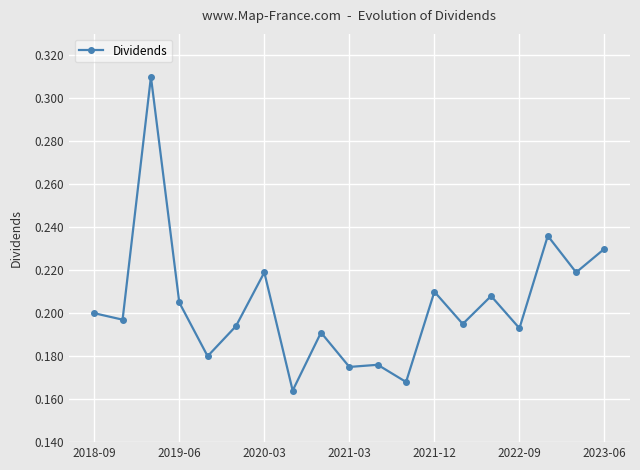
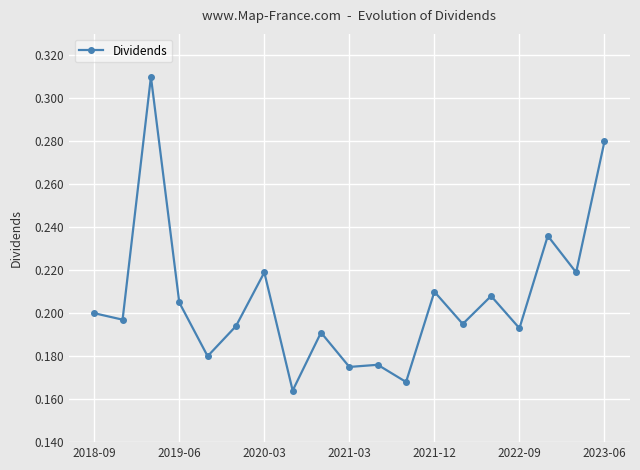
  {
    "2018-09": 0.20,
    "2019-06": 0.205,
    "2020-03": 0.22,
    "2021-03": 0.175,
    "2021-12": 0.21,
    "2022-09": 0.193,
-   "2023-06": 0.23
+   "2023-06": 0.28
  }
